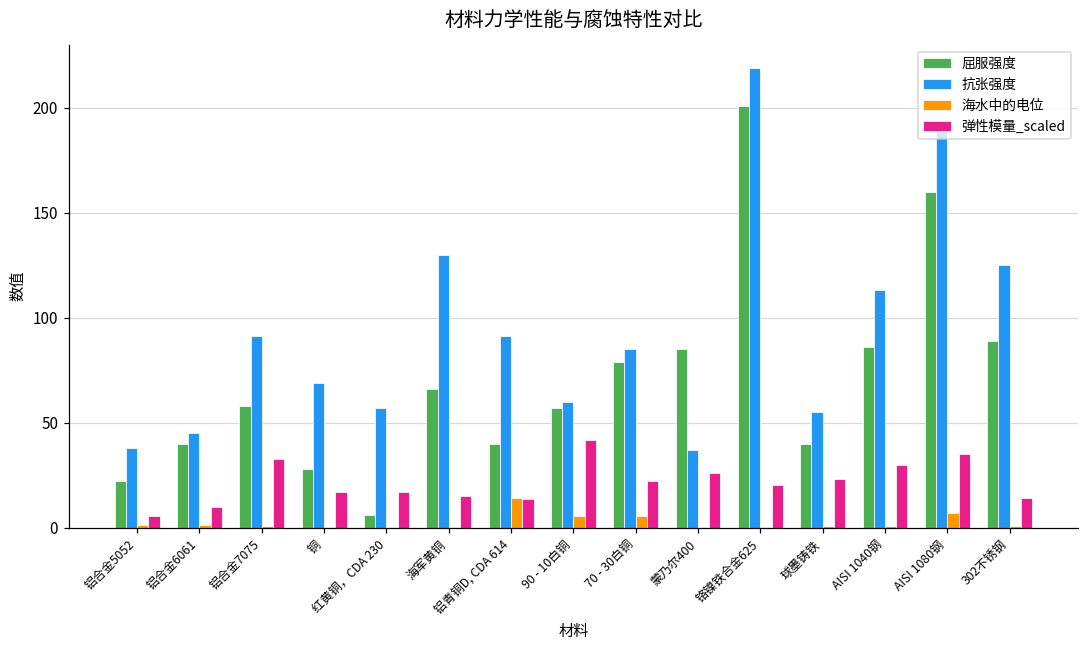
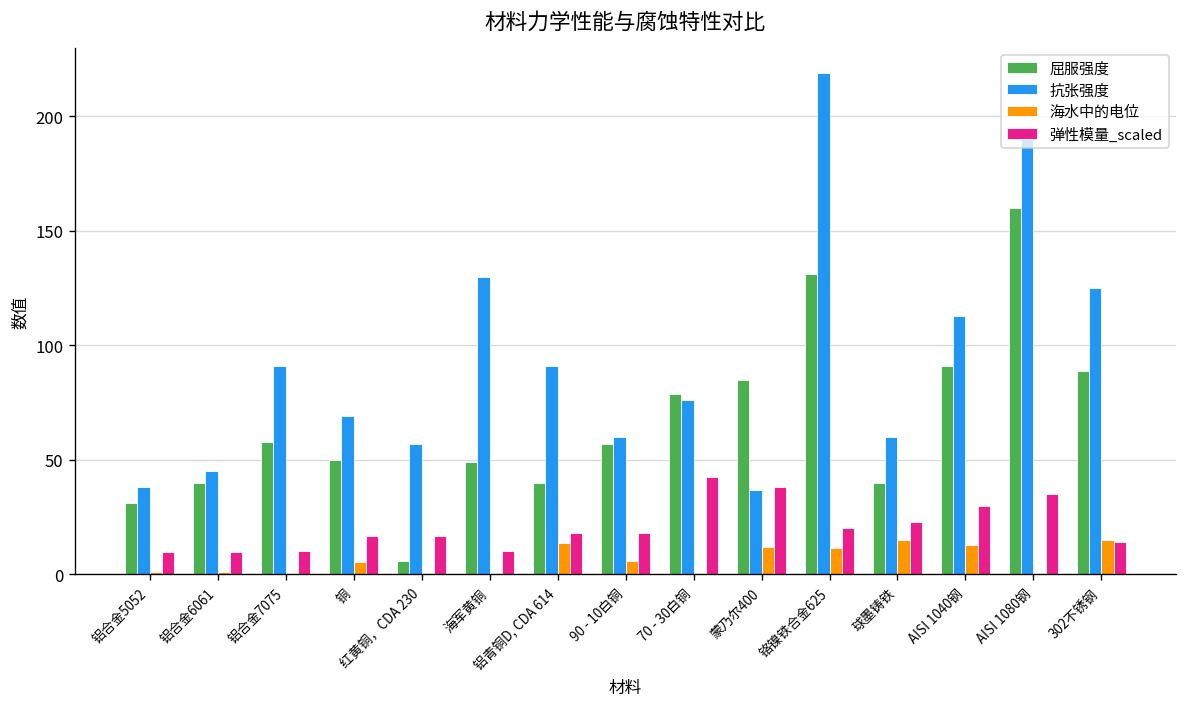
  {
    "屈服强度": {
-     "铝合金5052": 22,
+     "铝合金5052": 31,
      "铝合金6061": 40,
      "铝合金7075": 58,
-     "铜": 28,
+     "铜": 50,
      "红黄铜，CDA 230": 6,
-     "海军黄铜": 66,
+     "海军黄铜": 49,
      "铝青铜D, CDA 614": 40,
      "90 - 10白铜": 57,
      "70 - 30白铜": 79,
      "蒙乃尔400": 85,
-     "铬镍铁合金625": 201,
+     "铬镍铁合金625": 131,
      "球墨铸铁": 40,
-     "AISI 1040钢": 86,
+     "AISI 1040钢": 91,
      "AISI 1080钢": 160,
      "302不锈钢": 89
    },
    "抗张强度": {
      "铝合金5052": 38,
      "铝合金6061": 45,
      "铝合金7075": 91,
      "铜": 69,
      "红黄铜，CDA 230": 57,
      "海军黄铜": 130,
      "铝青铜D, CDA 614": 91,
      "90 - 10白铜": 60,
-     "70 - 30白铜": 85,
+     "70 - 30白铜": 76,
      "蒙乃尔400": 37,
      "铬镍铁合金625": 219,
-     "球墨铸铁": 55,
+     "球墨铸铁": 60,
      "AISI 1040钢": 113,
      "302不锈钢": 125
    },
    "海水中的电位": {
-     "铜": 0,
+     "铜": 6,
      "铝青铜D, CDA 614": 14,
      "90 - 10白铜": 6,
-     "70 - 30白铜": 5,
-     "蒙乃尔400": 0,
-     "铬镍铁合金625": 0,
-     "球墨铸铁": 1,
-     "AISI 1040钢": 1,
-     "AISI 1080钢": 7,
-     "302不锈钢": 1
+     "70 - 30白铜": 0,
+     "蒙乃尔400": 12,
+     "铬镍铁合金625": 12,
+     "球墨铸铁": 15,
+     "AISI 1040钢": 13,
+     "AISI 1080钢": 1,
+     "302不锈钢": 15
    },
    "弹性模量_scaled": {
-     "铝合金5052": 5,
+     "铝合金5052": 10,
      "铝合金6061": 10,
-     "铝合金7075": 33,
+     "铝合金7075": 10,
      "铜": 17,
      "红黄铜，CDA 230": 17,
-     "海军黄铜": 15,
-     "铝青铜D, CDA 614": 14,
-     "90 - 10白铜": 42,
-     "70 - 30白铜": 22,
-     "蒙乃尔400": 26,
+     "海军黄铜": 10,
+     "铝青铜D, CDA 614": 18,
+     "90 - 10白铜": 18,
+     "70 - 30白铜": 42,
+     "蒙乃尔400": 38,
      "铬镍铁合金625": 20,
      "球墨铸铁": 23,
      "AISI 1040钢": 30,
      "AISI 1080钢": 35,
      "302不锈钢": 14
    }
  }
